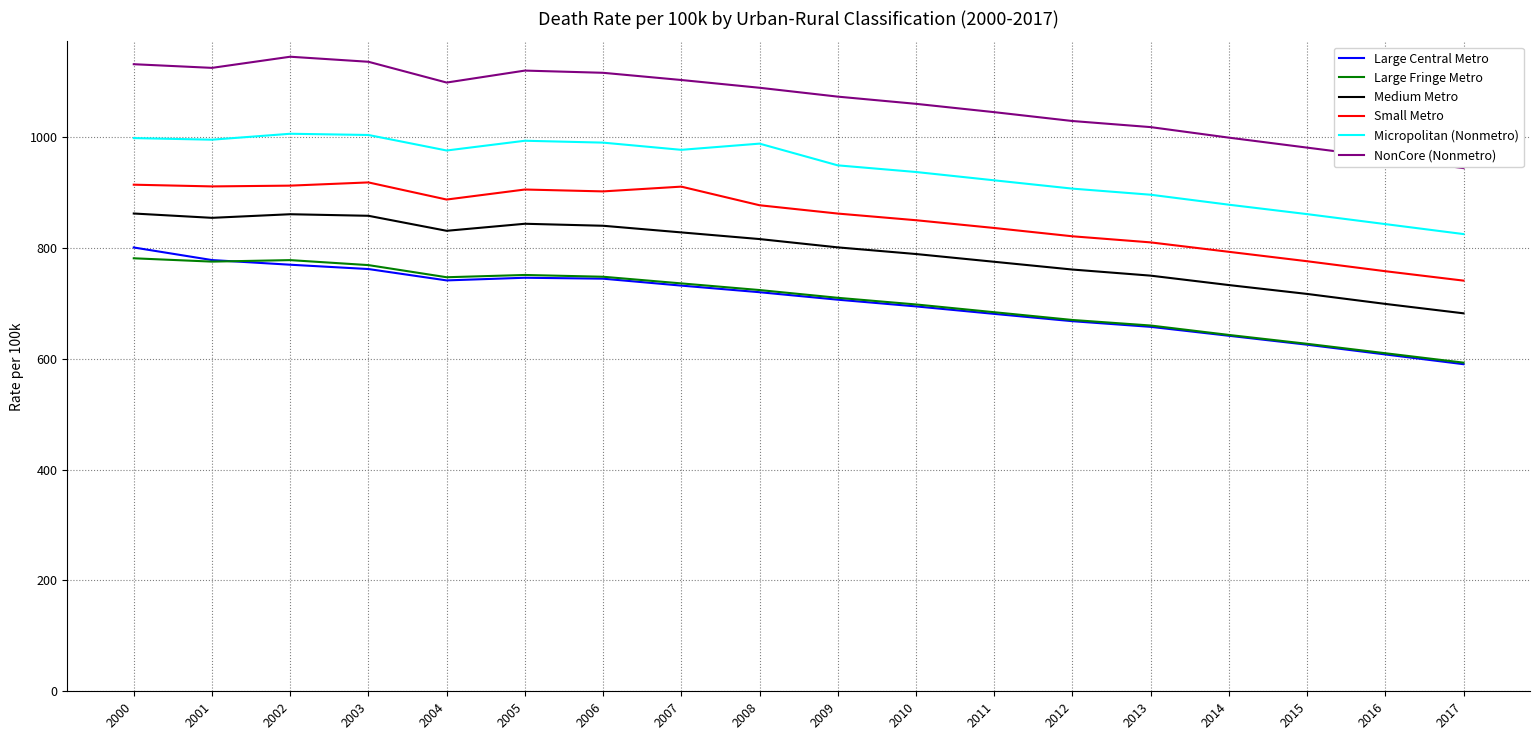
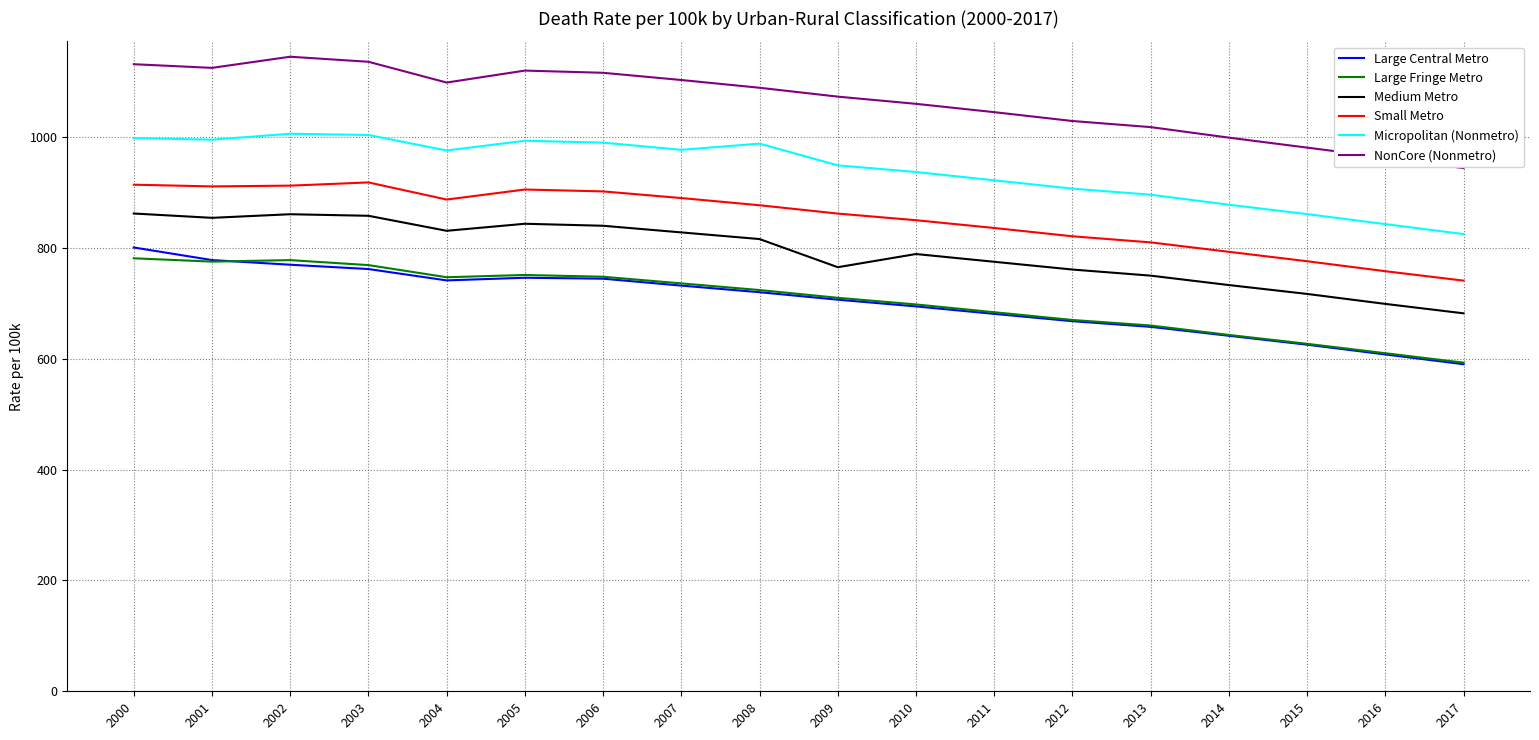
  {
    "Large Central Metro": {
      "2000": 800,
      "2002": 770,
      "2003": 760,
      "2004": 740,
      "2005": 750
    },
    "Large Fringe Metro": {
      "2000": 780,
      "2002": 780,
      "2003": 770,
      "2004": 750,
      "2005": 750
    },
    "Medium Metro": {
      "2000": 860,
      "2001": 850,
      "2002": 860,
      "2003": 860,
      "2004": 830,
      "2005": 840,
      "2006": 840,
      "2007": 830,
      "2008": 820,
-     "2009": 800,
+     "2009": 770,
      "2010": 790,
      "2011": 780,
      "2012": 760,
      "2013": 750,
      "2014": 730,
      "2015": 720,
      "2016": 700,
      "2017": 680
    },
    "Small Metro": {
      "2000": 910,
      "2001": 910,
      "2002": 910,
      "2003": 920,
      "2004": 890,
      "2005": 910,
      "2006": 900,
-     "2007": 910,
+     "2007": 890,
      "2008": 880,
      "2009": 860,
      "2010": 850,
      "2011": 840,
      "2012": 820,
      "2013": 810,
      "2014": 790,
      "2015": 780,
      "2016": 760,
      "2017": 740
    },
    "Micropolitan (Nonmetro)": {
      "2000": 1000,
      "2001": 1000,
      "2002": 1010,
      "2003": 1000,
      "2004": 980,
      "2005": 990,
      "2006": 990,
      "2007": 980,
      "2008": 990,
      "2009": 950,
      "2010": 940,
      "2011": 920,
      "2012": 910,
      "2013": 900,
      "2014": 880,
      "2015": 860,
      "2016": 840,
      "2017": 830
    },
    "NonCore (Nonmetro)": {
      "2000": 1130,
      "2001": 1120,
      "2002": 1150,
      "2003": 1140,
      "2004": 1100,
      "2005": 1120,
      "2006": 1120,
      "2007": 1100,
      "2008": 1090,
      "2009": 1070,
      "2010": 1060,
      "2011": 1050,
      "2012": 1030,
      "2013": 1020,
      "2014": 1000,
      "2015": 980,
      "2017": 940
    }
  }
